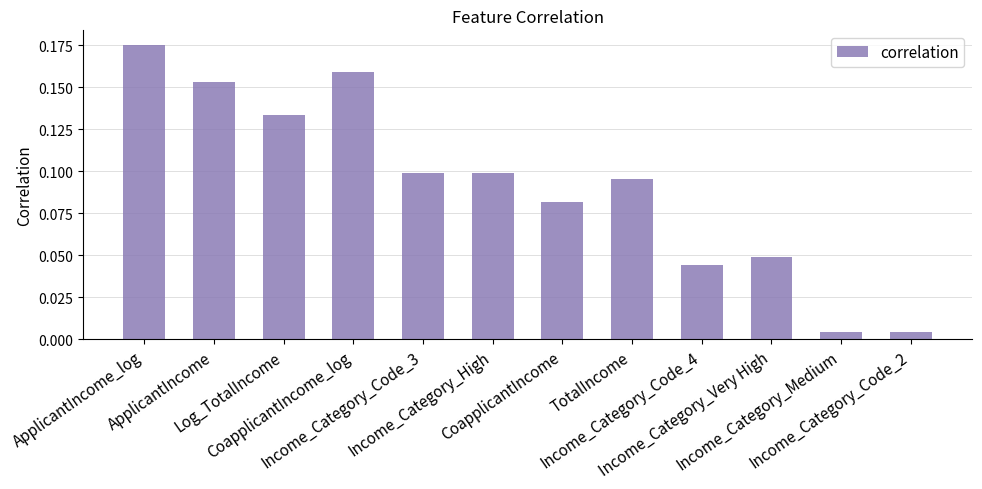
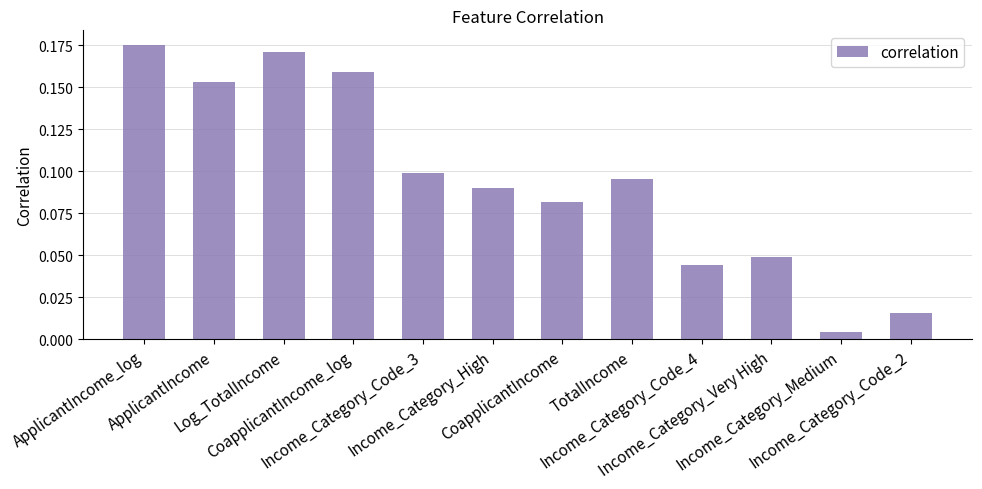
  {
    "ApplicantIncome_log": 0.175,
    "ApplicantIncome": 0.153,
-   "Log_TotalIncome": 0.134,
+   "Log_TotalIncome": 0.171,
    "CoapplicantIncome_log": 0.159,
    "Income_Category_Code_3": 0.099,
-   "Income_Category_High": 0.099,
+   "Income_Category_High": 0.090,
    "CoapplicantIncome": 0.081,
    "TotalIncome": 0.096,
    "Income_Category_Code_4": 0.044,
    "Income_Category_Very High": 0.049,
    "Income_Category_Medium": 0.005,
-   "Income_Category_Code_2": 0.005
+   "Income_Category_Code_2": 0.016
  }
